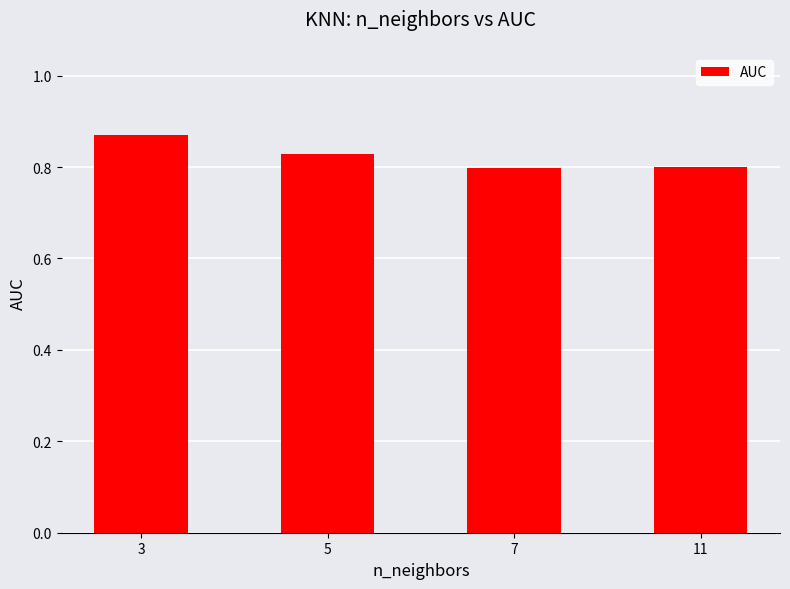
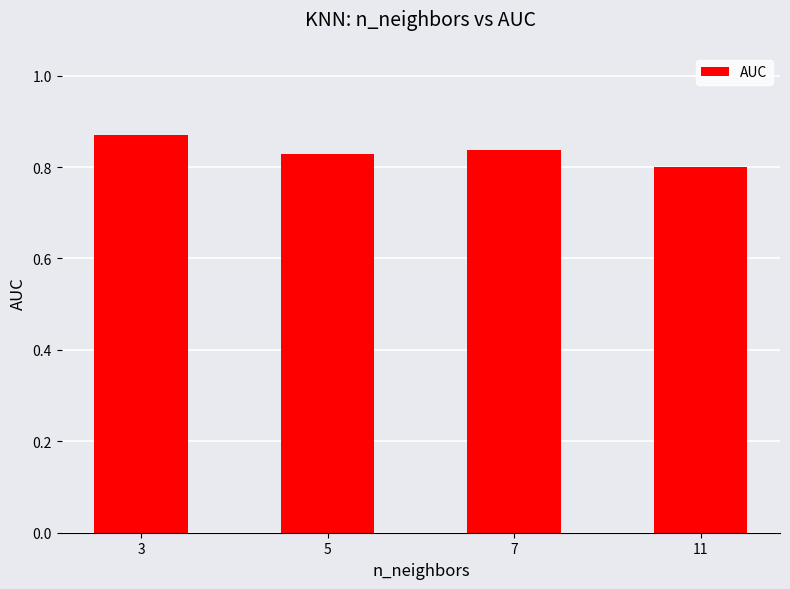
  {
    "3": 0.87,
    "5": 0.83,
-   "7": 0.80,
+   "7": 0.84,
    "11": 0.80
  }
